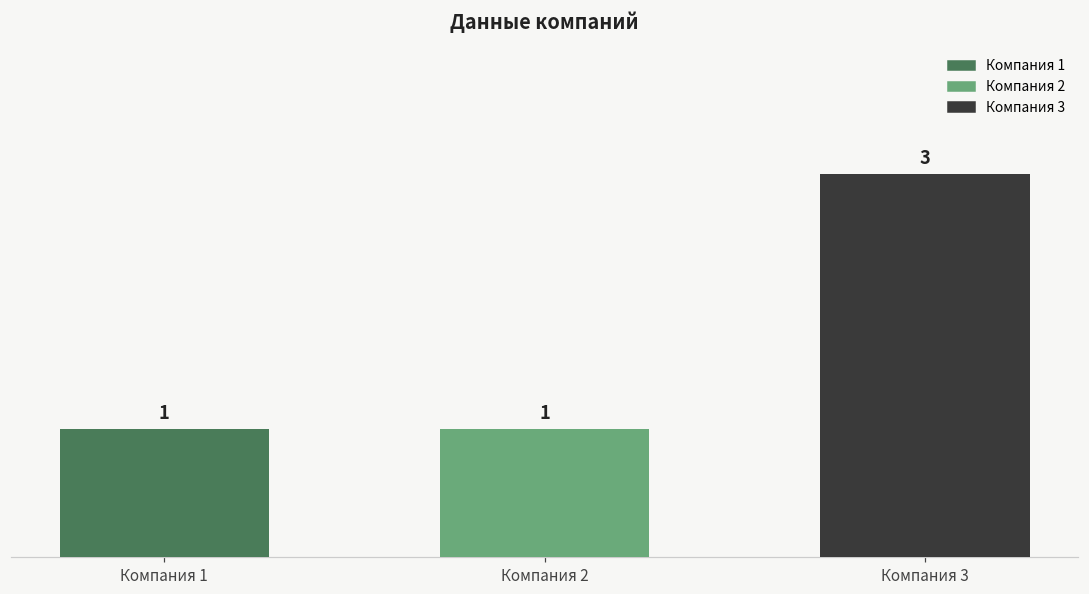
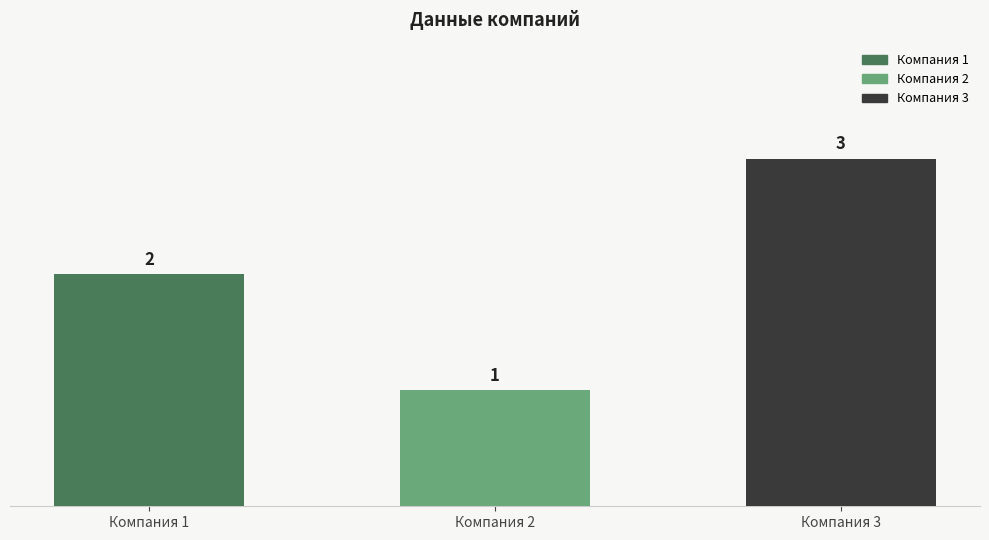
  {
-   "Компания 1": 1,
+   "Компания 1": 2,
    "Компания 2": 1,
    "Компания 3": 3
  }
